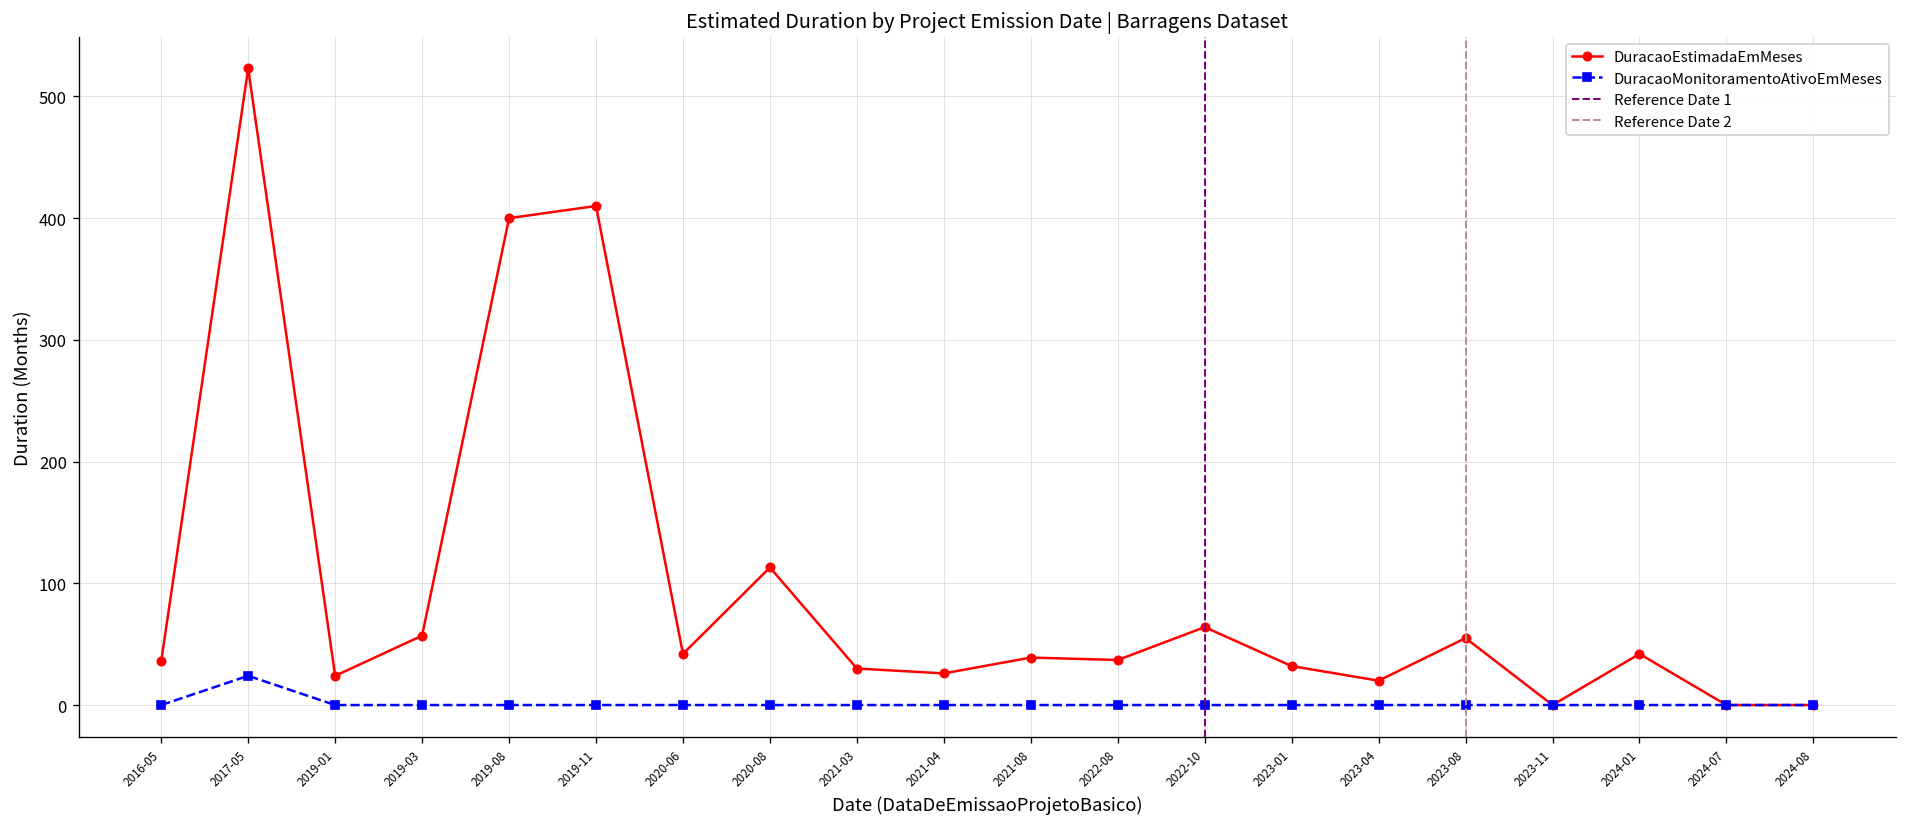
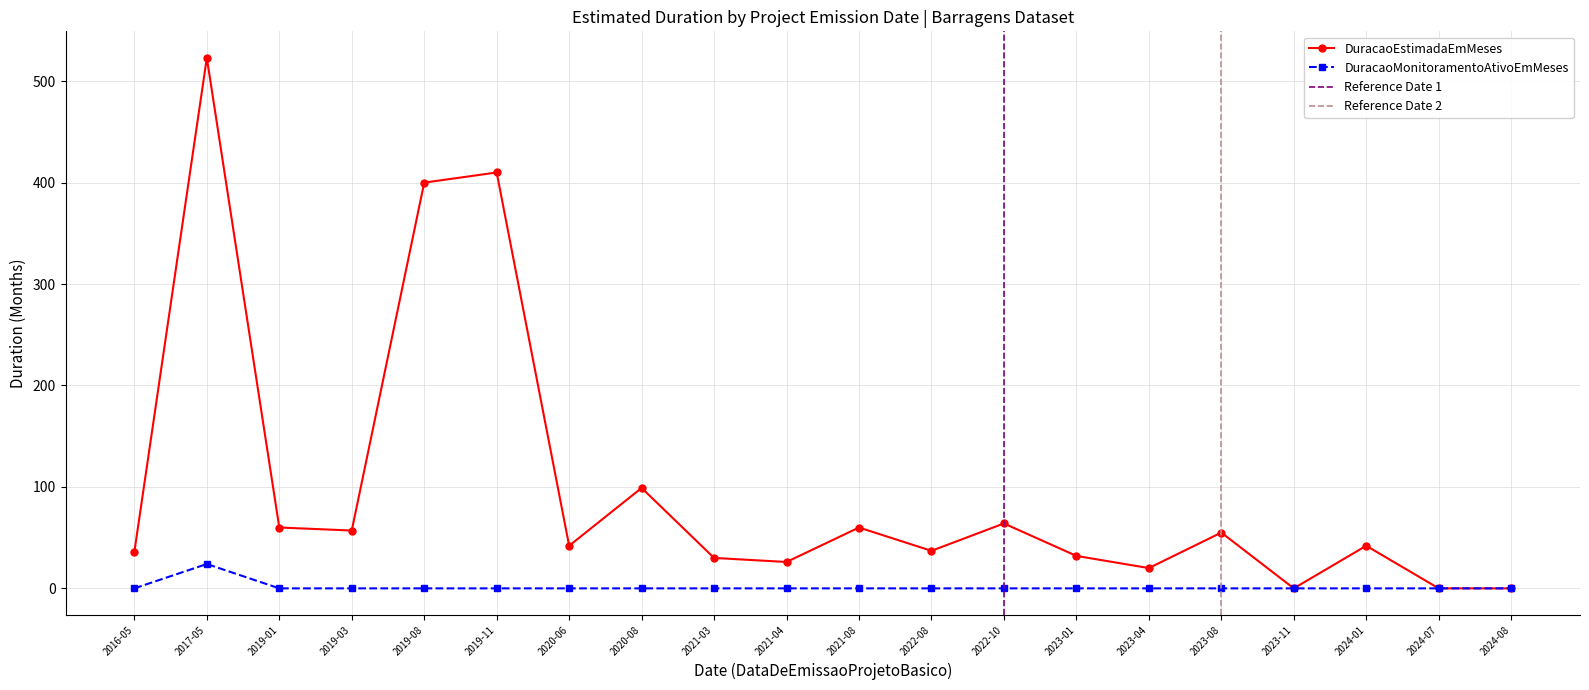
  {
    "DuracaoEstimadaEmMeses": {
      "2016-05": 36,
      "2017-05": 523,
-     "2019-01": 24,
+     "2019-01": 60,
      "2019-03": 57,
      "2019-08": 400,
      "2019-11": 410,
      "2020-06": 42,
-     "2020-08": 113,
+     "2020-08": 99,
      "2021-03": 30,
      "2021-04": 26,
-     "2021-08": 39,
+     "2021-08": 60,
      "2022-08": 37,
      "2022-10": 64,
      "2023-01": 32,
      "2023-04": 20,
      "2023-08": 55,
      "2024-01": 42
    },
    "DuracaoMonitoramentoAtivoEmMeses": {
      "2016-05": 0,
      "2017-05": 24,
      "2019-01": 0,
      "2019-03": 0,
      "2019-08": 0,
      "2019-11": 0,
      "2020-06": 0,
      "2020-08": 0,
      "2021-03": 0,
      "2021-04": 0,
      "2021-08": 0,
      "2022-08": 0,
      "2022-10": 0,
      "2023-01": 0,
      "2023-04": 0,
      "2023-08": 0,
      "2024-01": 0
    }
  }
